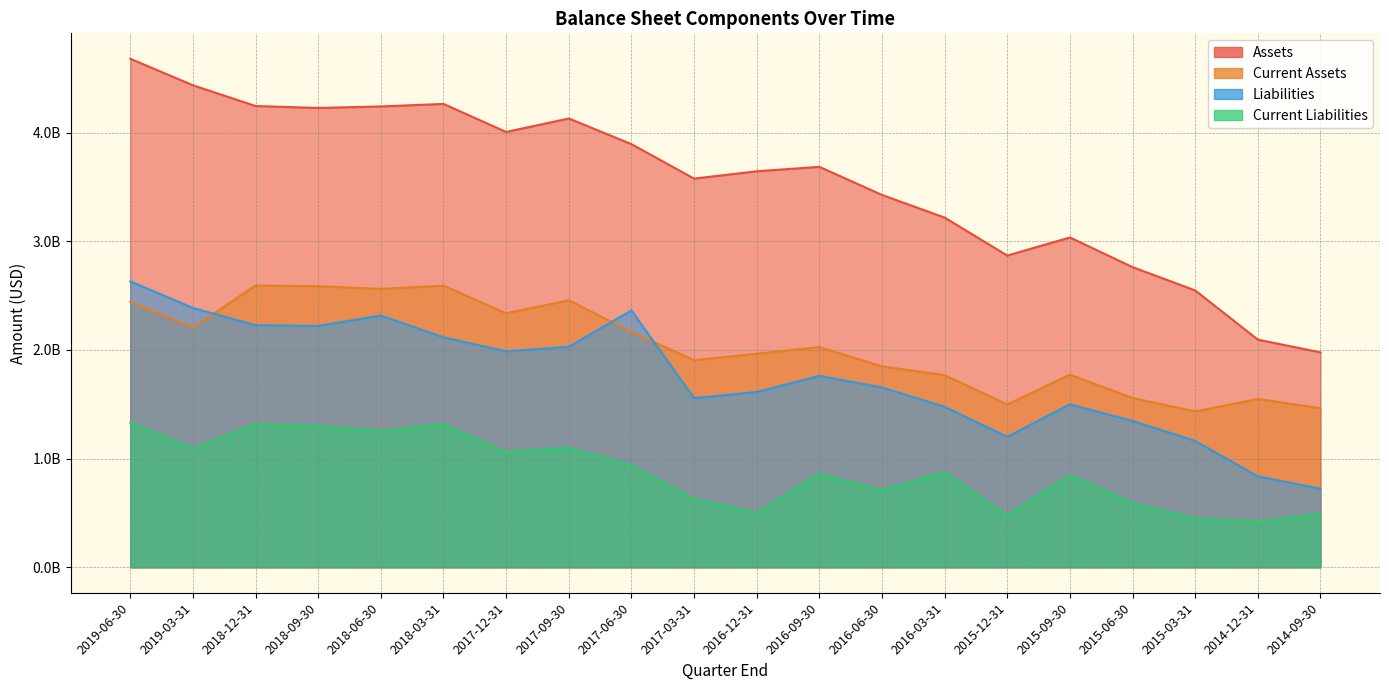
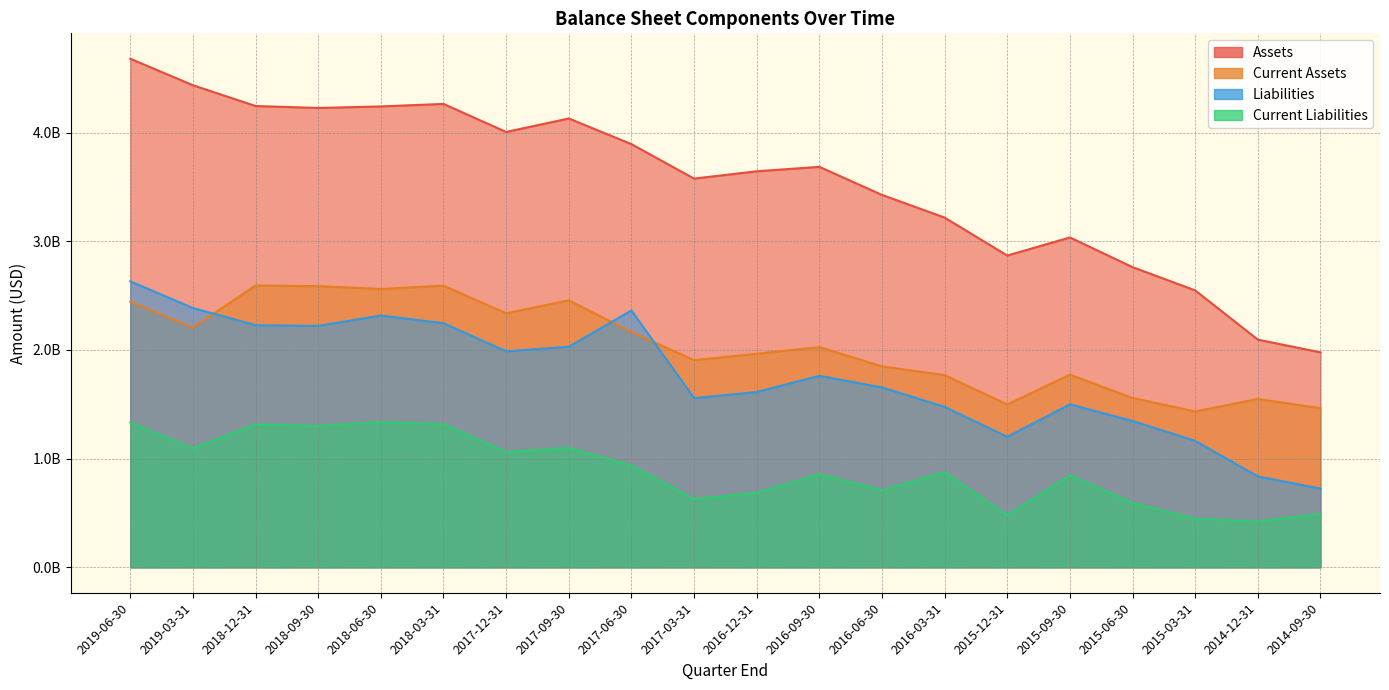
  {
    "Liabilities": {
      "2019-06-30": 2630000000,
      "2019-03-31": 2390000000,
      "2018-12-31": 2230000000,
      "2018-09-30": 2220000000,
      "2018-06-30": 2320000000,
-     "2018-03-31": 2120000000,
+     "2018-03-31": 2250000000,
      "2017-12-31": 1990000000,
      "2017-09-30": 2030000000,
      "2017-06-30": 2360000000,
      "2017-03-31": 1560000000,
      "2016-12-31": 1610000000,
      "2016-09-30": 1760000000,
      "2016-06-30": 1660000000,
      "2016-03-31": 1480000000,
      "2015-12-31": 1200000000,
      "2015-09-30": 1500000000,
      "2015-06-30": 1350000000,
      "2015-03-31": 1160000000,
      "2014-12-31": 840000000,
      "2014-09-30": 720000000
    },
    "Current Liabilities": {
      "2019-06-30": 1330000000,
      "2019-03-31": 1090000000,
      "2018-12-31": 1320000000,
      "2018-09-30": 1300000000,
-     "2018-06-30": 1250000000,
+     "2018-06-30": 1340000000,
      "2018-03-31": 1320000000,
      "2017-12-31": 1060000000,
      "2017-09-30": 1100000000,
      "2017-06-30": 940000000,
      "2017-03-31": 630000000,
-     "2016-12-31": 500000000,
+     "2016-12-31": 690000000,
      "2016-09-30": 860000000,
      "2016-06-30": 710000000,
      "2016-03-31": 880000000,
      "2015-12-31": 480000000,
      "2015-09-30": 850000000,
      "2015-06-30": 590000000,
      "2015-03-31": 450000000,
      "2014-12-31": 420000000,
      "2014-09-30": 490000000
    }
  }
